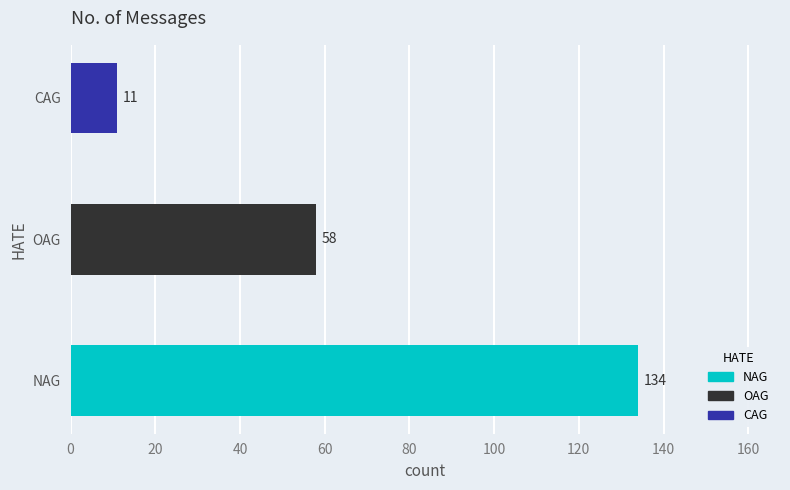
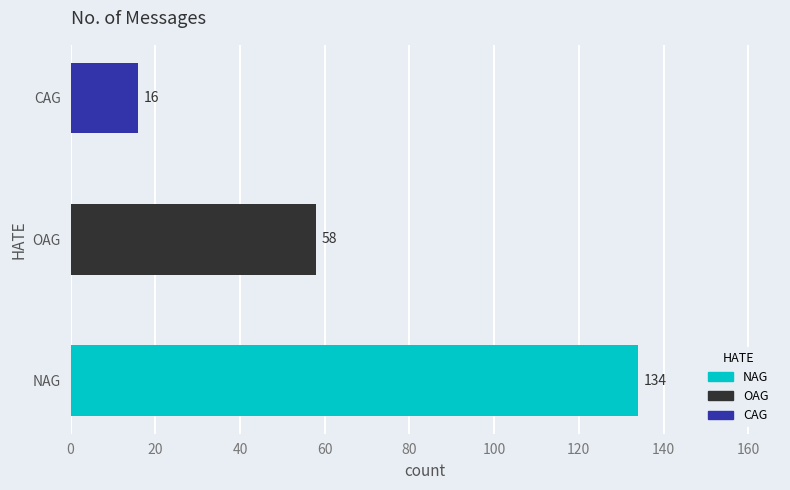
  {
-   "CAG": 11,
+   "CAG": 16,
    "OAG": 58,
    "NAG": 134
  }
